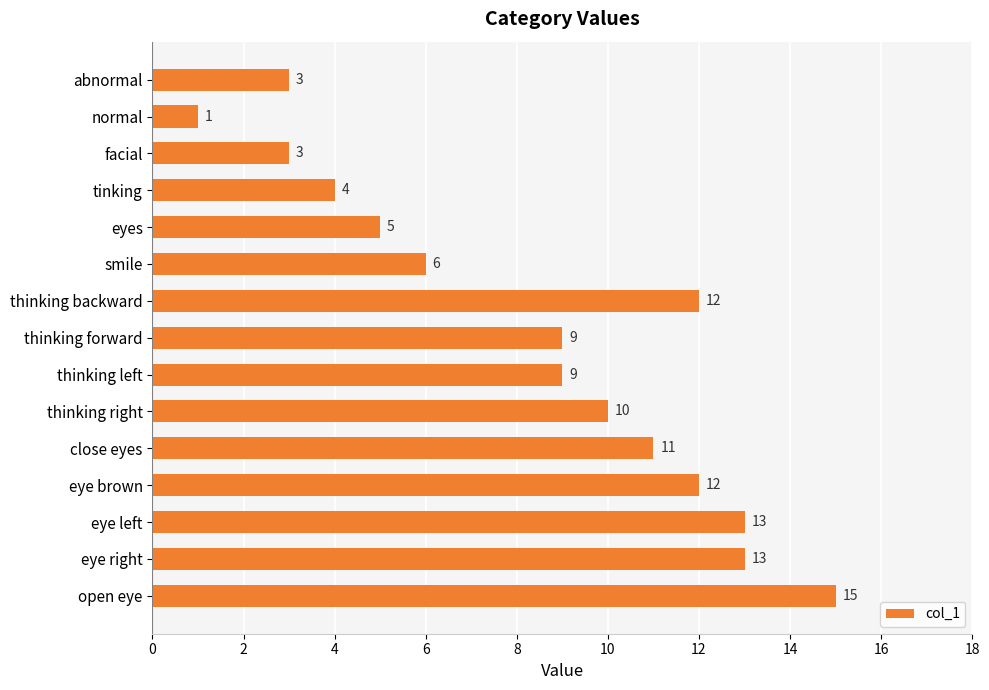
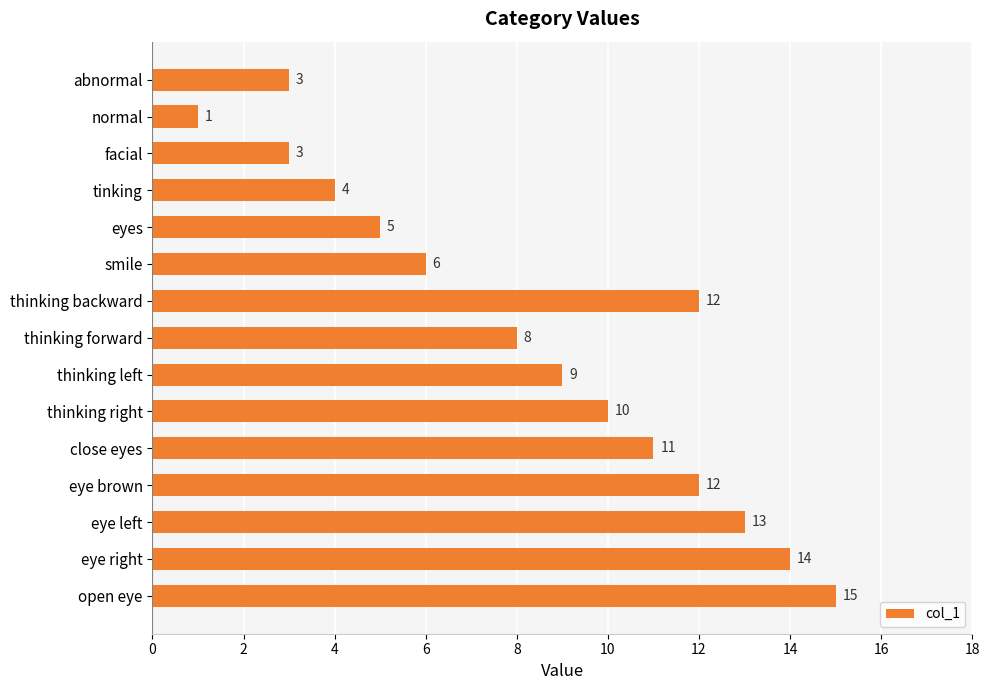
  {
    "abnormal": 3,
    "normal": 1,
    "facial": 3,
    "tinking": 4,
    "eyes": 5,
    "smile": 6,
    "thinking backward": 12,
-   "thinking forward": 9,
+   "thinking forward": 8,
    "thinking left": 9,
    "thinking right": 10,
    "close eyes": 11,
    "eye brown": 12,
    "eye left": 13,
-   "eye right": 13,
+   "eye right": 14,
    "open eye": 15
  }
